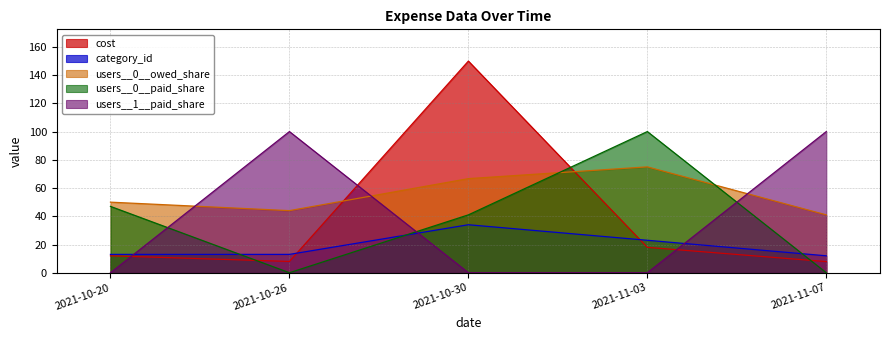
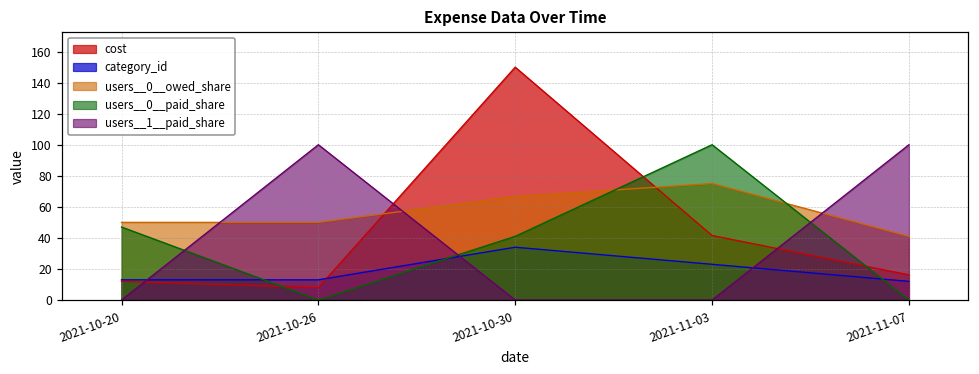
  {
    "cost": {
      "2021-10-26": 8,
      "2021-10-30": 150,
-     "2021-11-03": 18,
-     "2021-11-07": 8
+     "2021-11-03": 42,
+     "2021-11-07": 16
    },
    "category_id": {
      "2021-10-26": 13,
      "2021-10-30": 34,
      "2021-11-03": 23,
      "2021-11-07": 12
    },
    "users__0__owed_share": {
      "2021-10-20": 50,
-     "2021-10-26": 44,
+     "2021-10-26": 50,
      "2021-10-30": 67,
      "2021-11-03": 75,
      "2021-11-07": 41
    },
    "users__0__paid_share": {
      "2021-10-20": 47,
      "2021-10-26": 0,
      "2021-10-30": 41,
      "2021-11-03": 100,
      "2021-11-07": 0
    },
    "users__1__paid_share": {
      "2021-10-20": 0,
      "2021-10-26": 100,
      "2021-10-30": 0,
      "2021-11-03": 0,
      "2021-11-07": 100
    }
  }
